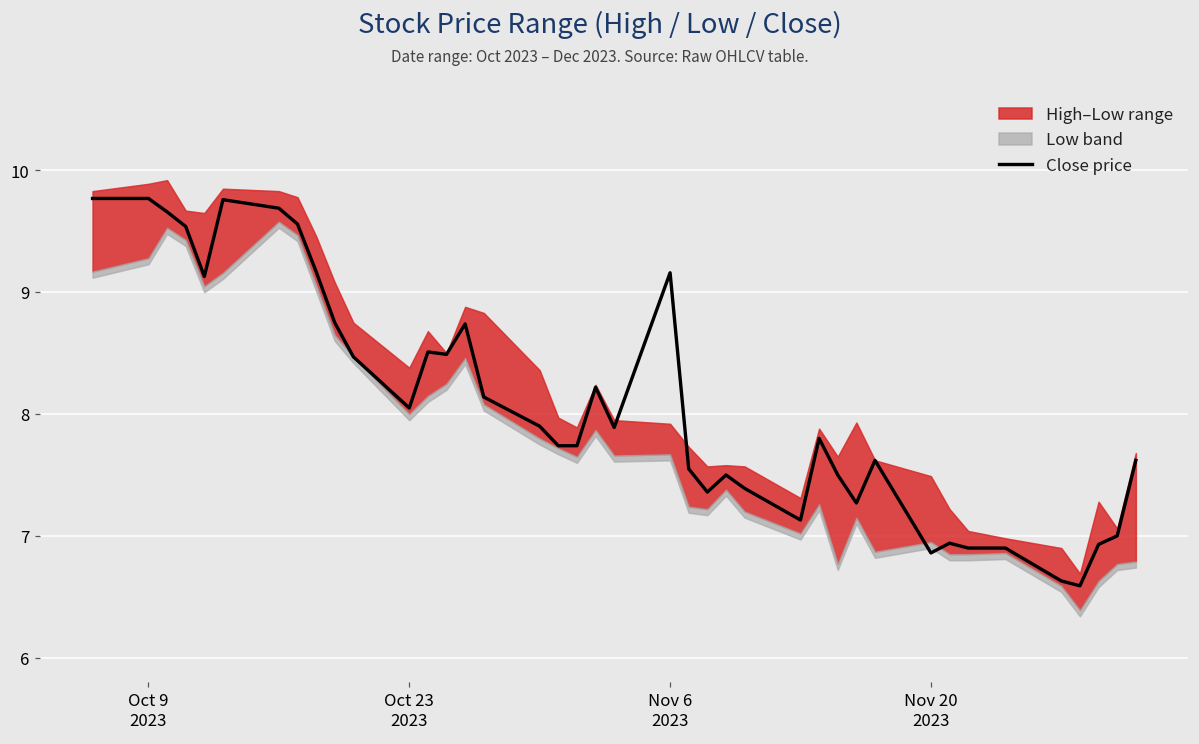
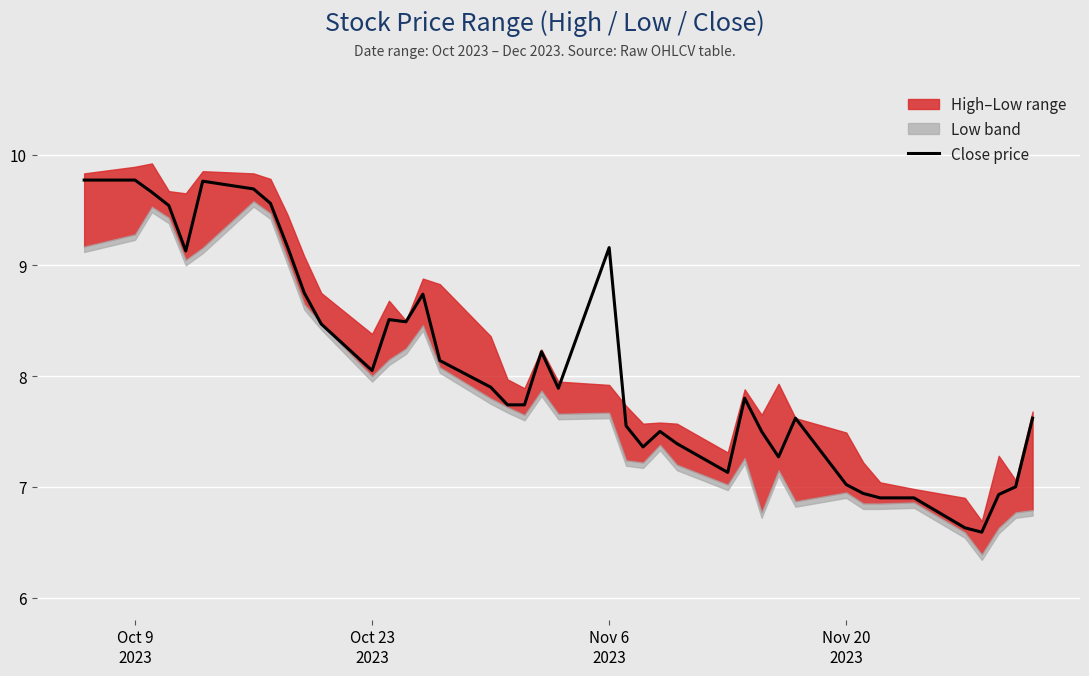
  {
    "Close price": {
      "Oct 9 2023": 9.77,
      "Oct 23 2023": 8.05,
      "Nov 6 2023": 9.16,
-     "Nov 20 2023": 6.86
+     "Nov 20 2023": 7.02
    }
  }
